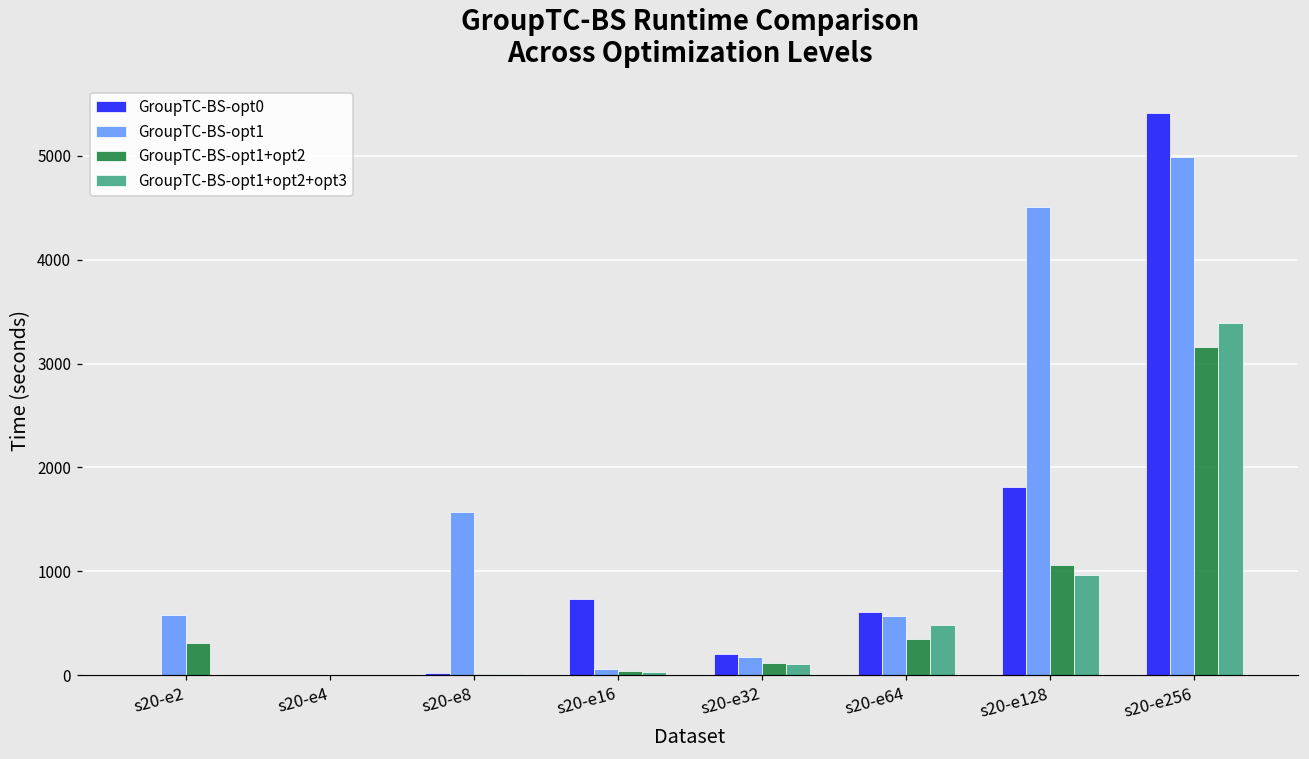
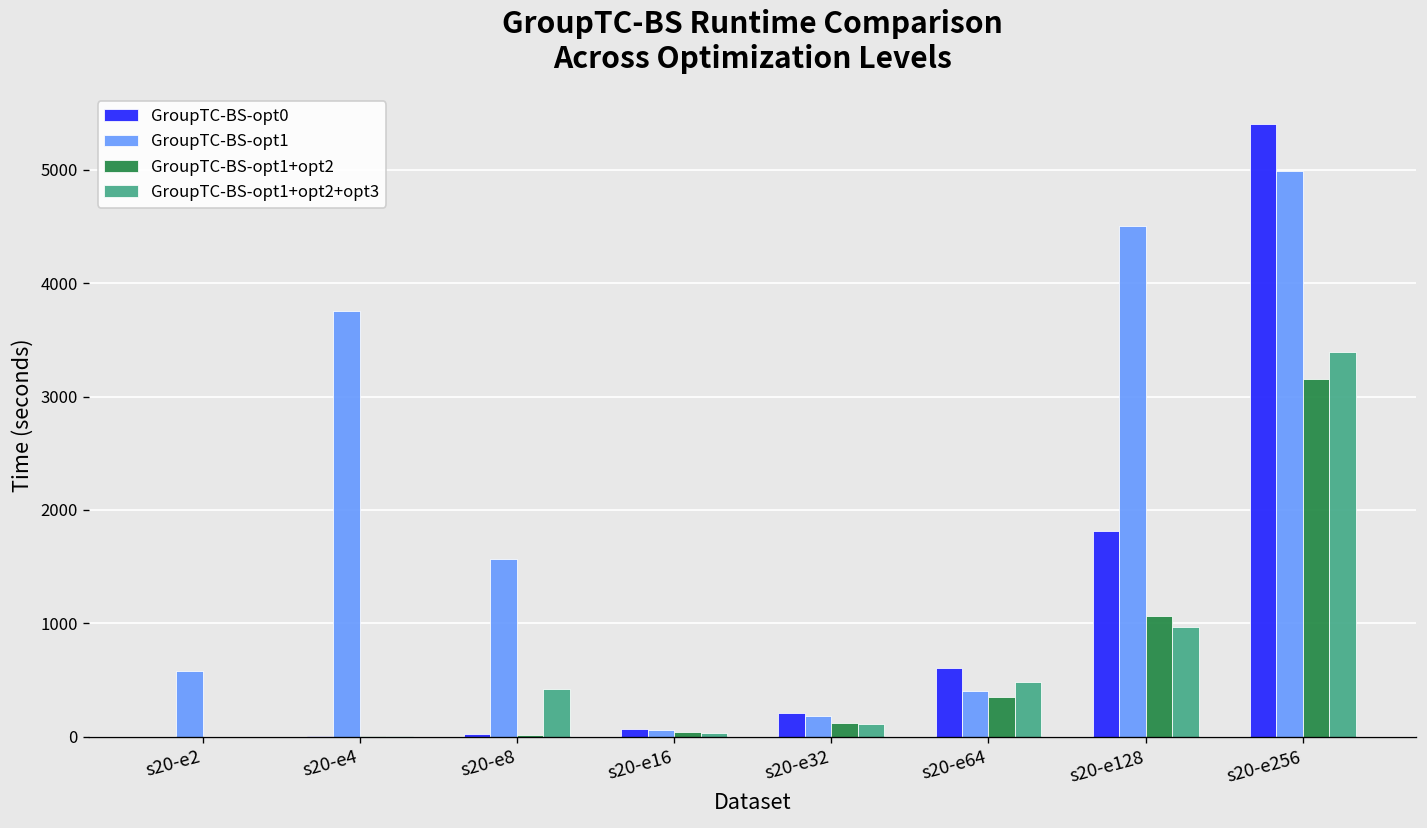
  {
    "GroupTC-BS-opt0": {
-     "s20-e16": 700,
+     "s20-e16": 100,
      "s20-e32": 200,
      "s20-e64": 600,
      "s20-e128": 1800,
      "s20-e256": 5400
    },
    "GroupTC-BS-opt1": {
      "s20-e2": 600,
-     "s20-e4": 0,
+     "s20-e4": 3800,
      "s20-e8": 1600,
      "s20-e16": 100,
      "s20-e32": 200,
-     "s20-e64": 600,
+     "s20-e64": 400,
      "s20-e128": 4500,
      "s20-e256": 5000
    },
    "GroupTC-BS-opt1+opt2": {
-     "s20-e2": 300,
+     "s20-e2": 0,
      "s20-e16": 0,
      "s20-e32": 100,
      "s20-e64": 400,
      "s20-e128": 1100,
      "s20-e256": 3200
    },
    "GroupTC-BS-opt1+opt2+opt3": {
-     "s20-e8": 0,
+     "s20-e8": 400,
      "s20-e16": 0,
      "s20-e32": 100,
      "s20-e64": 500,
      "s20-e128": 1000,
      "s20-e256": 3400
    }
  }
